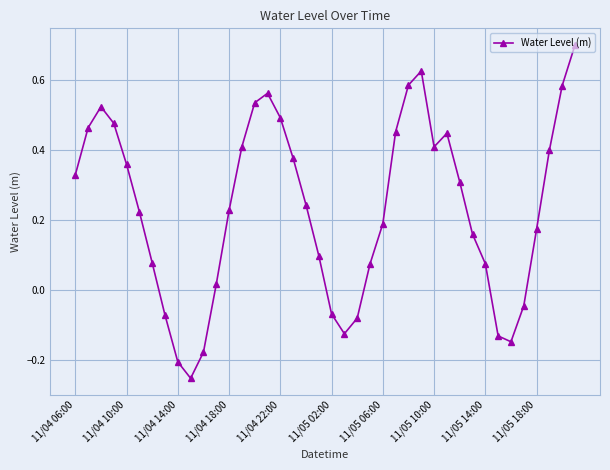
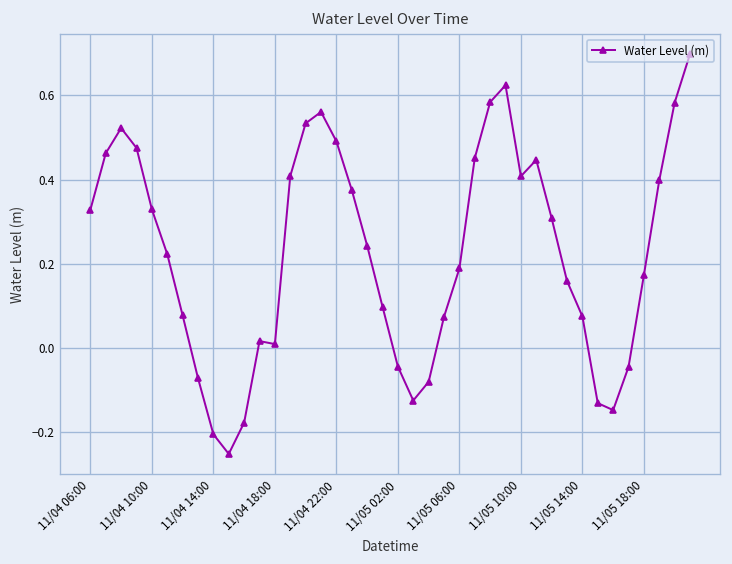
  {
    "11/04 06:00": 0.33,
-   "11/04 10:00": 0.36,
+   "11/04 10:00": 0.33,
    "11/04 14:00": -0.21,
-   "11/04 18:00": 0.23,
+   "11/04 18:00": 0.01,
    "11/04 22:00": 0.49,
-   "11/05 02:00": -0.07,
+   "11/05 02:00": -0.04,
    "11/05 06:00": 0.19,
    "11/05 10:00": 0.41,
    "11/05 14:00": 0.07,
    "11/05 18:00": 0.17
  }
